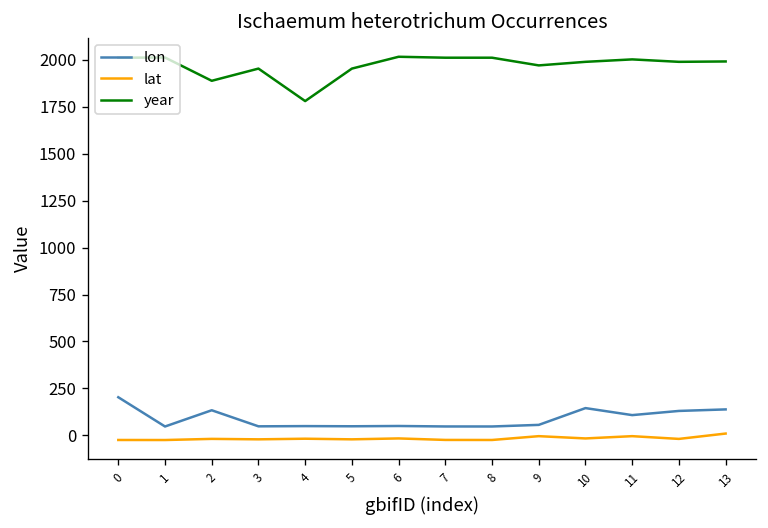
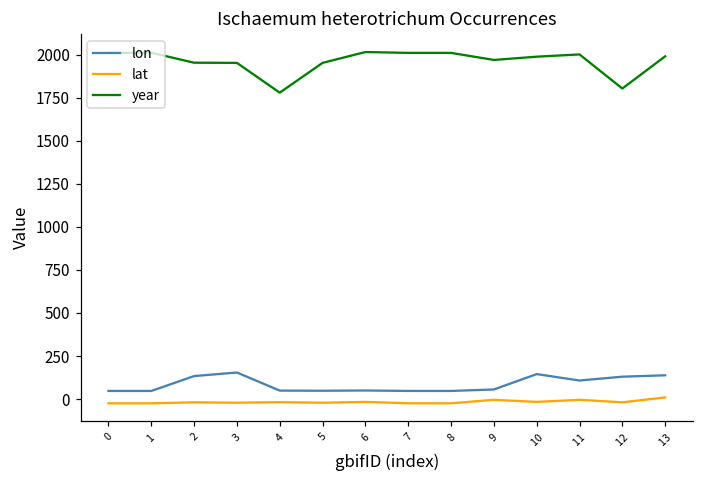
  {
    "lon": {
-     "0": 200,
+     "0": 50,
      "1": 50,
      "2": 130,
-     "3": 50,
+     "3": 150,
      "4": 50,
      "5": 50,
      "6": 50,
      "7": 50,
      "8": 50,
      "9": 60,
      "10": 150,
      "11": 110,
      "12": 130,
      "13": 140
    },
    "lat": {
      "0": -20,
      "1": -20,
      "2": -20,
      "3": -20,
      "4": -20,
      "5": -20,
      "6": -20,
      "7": -20,
      "8": -20,
      "9": 0,
      "10": -20,
      "11": 0,
      "12": -20,
      "13": 10
    },
    "year": {
-     "2": 1890,
+     "2": 1950,
      "3": 1950,
      "4": 1780,
      "5": 1950,
      "6": 2020,
      "7": 2010,
      "8": 2010,
      "9": 1970,
      "10": 1990,
      "11": 2000,
-     "12": 1990,
+     "12": 1800,
      "13": 1990
    }
  }
